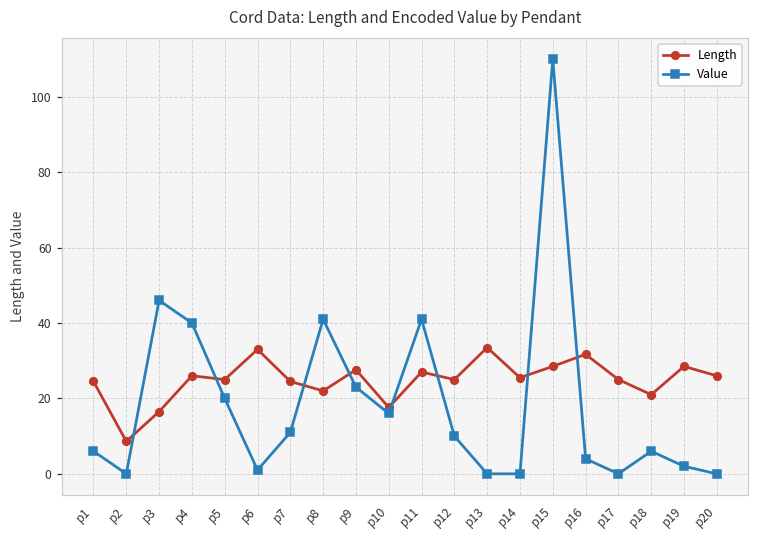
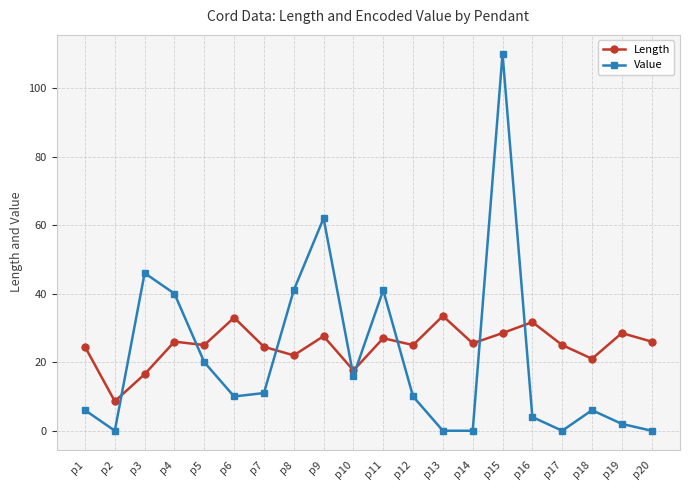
  {
    "Length": {
      "p1": 25,
      "p2": 9,
      "p3": 17,
      "p4": 26,
      "p5": 25,
      "p6": 33,
      "p7": 25,
      "p8": 22,
      "p9": 28,
      "p10": 18,
      "p11": 27,
      "p12": 25,
      "p13": 34,
      "p14": 26,
      "p15": 29,
      "p16": 32,
      "p17": 25,
      "p18": 21,
      "p19": 29,
      "p20": 26
    },
    "Value": {
      "p1": 6,
      "p2": 0,
      "p3": 46,
      "p4": 40,
      "p5": 20,
-     "p6": 1,
+     "p6": 10,
      "p7": 11,
      "p8": 41,
-     "p9": 23,
+     "p9": 62,
      "p10": 16,
      "p11": 41,
      "p12": 10,
      "p13": 0,
      "p14": 0,
      "p15": 110,
      "p16": 4,
      "p17": 0,
      "p18": 6,
      "p19": 2,
      "p20": 0
    }
  }
